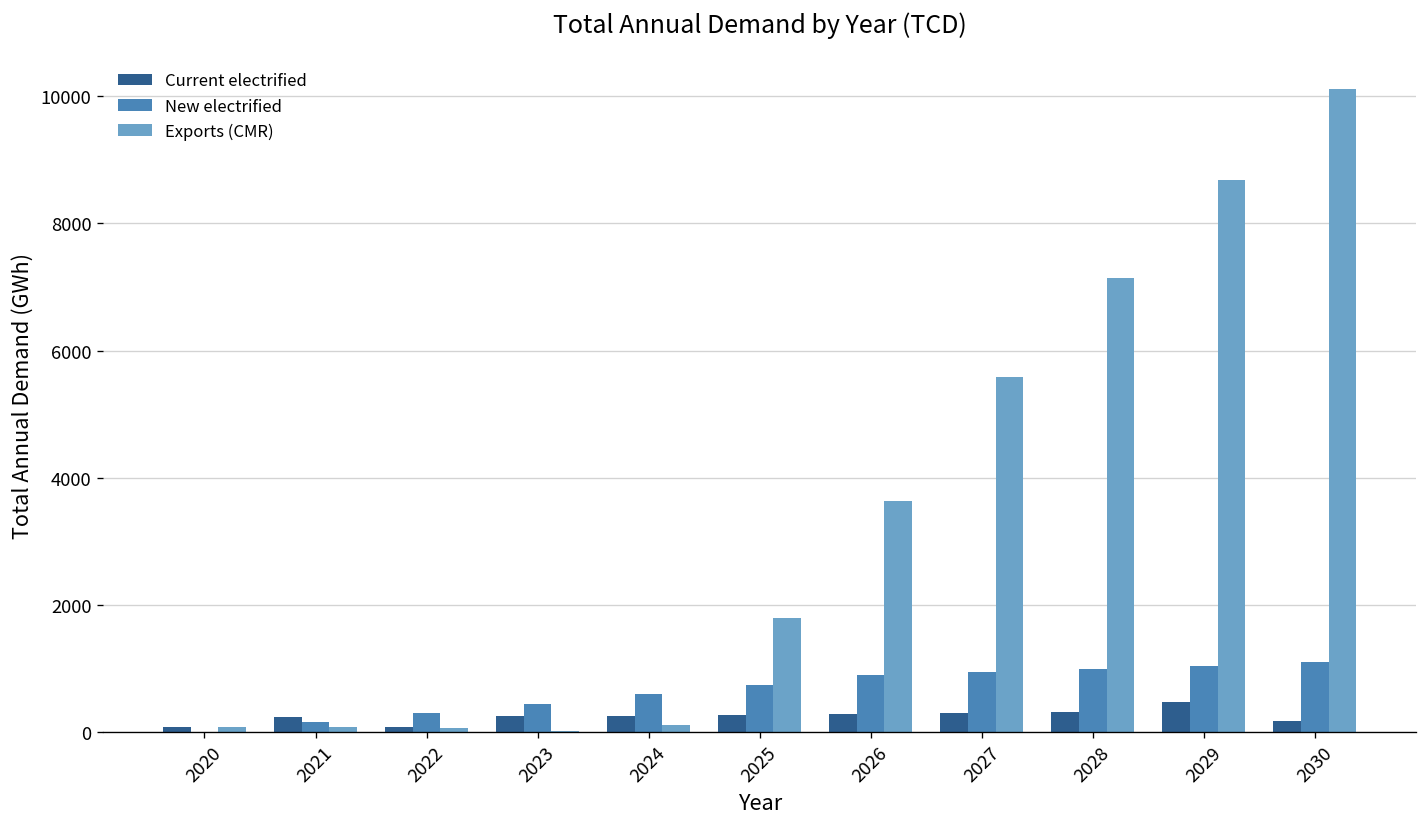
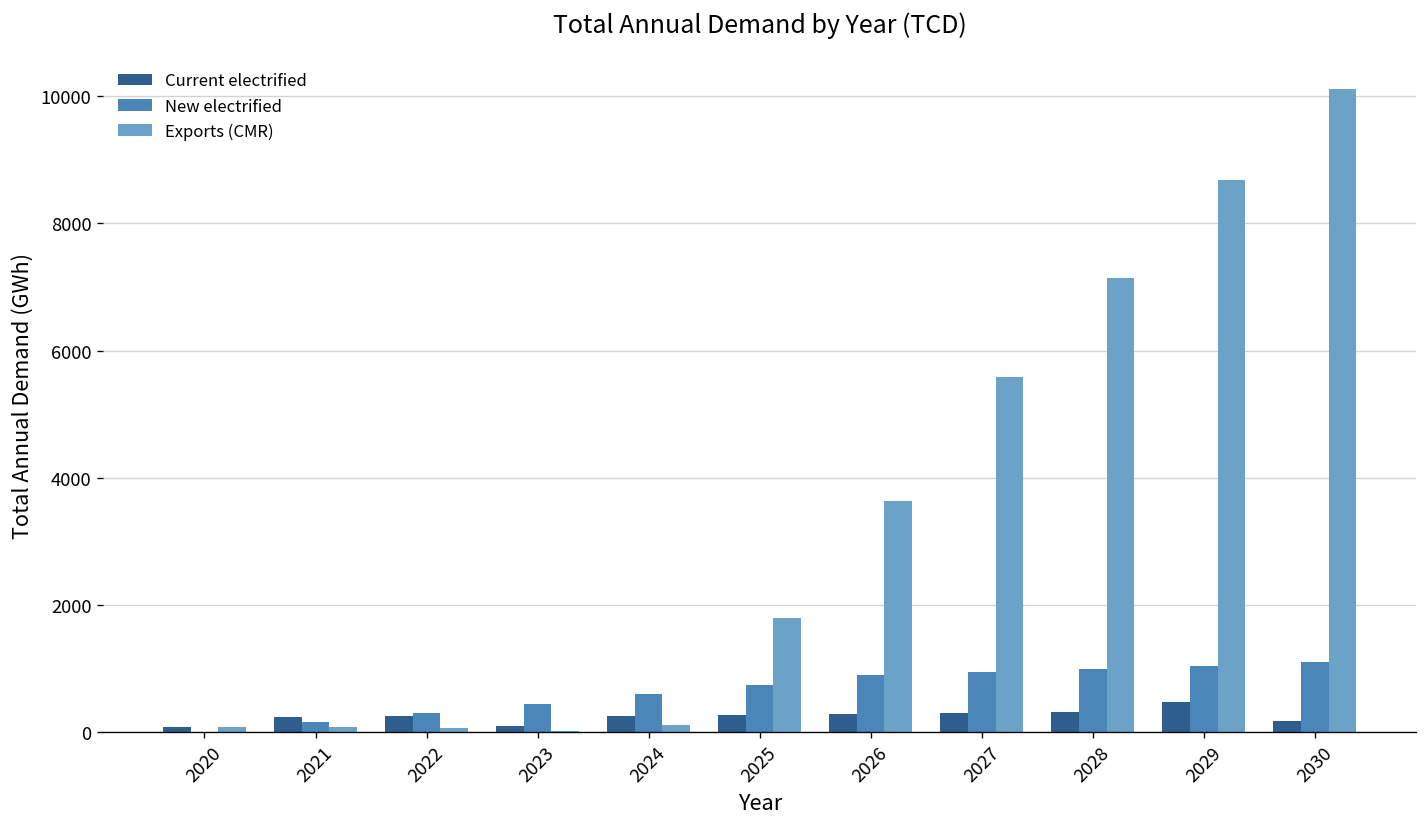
  {
    "Current electrified": {
      "2020": 100,
      "2021": 200,
-     "2022": 100,
-     "2023": 200,
+     "2022": 200,
+     "2023": 100,
      "2024": 300,
      "2025": 300,
      "2026": 300,
      "2027": 300,
      "2028": 300,
      "2029": 500,
      "2030": 200
    }
  }
